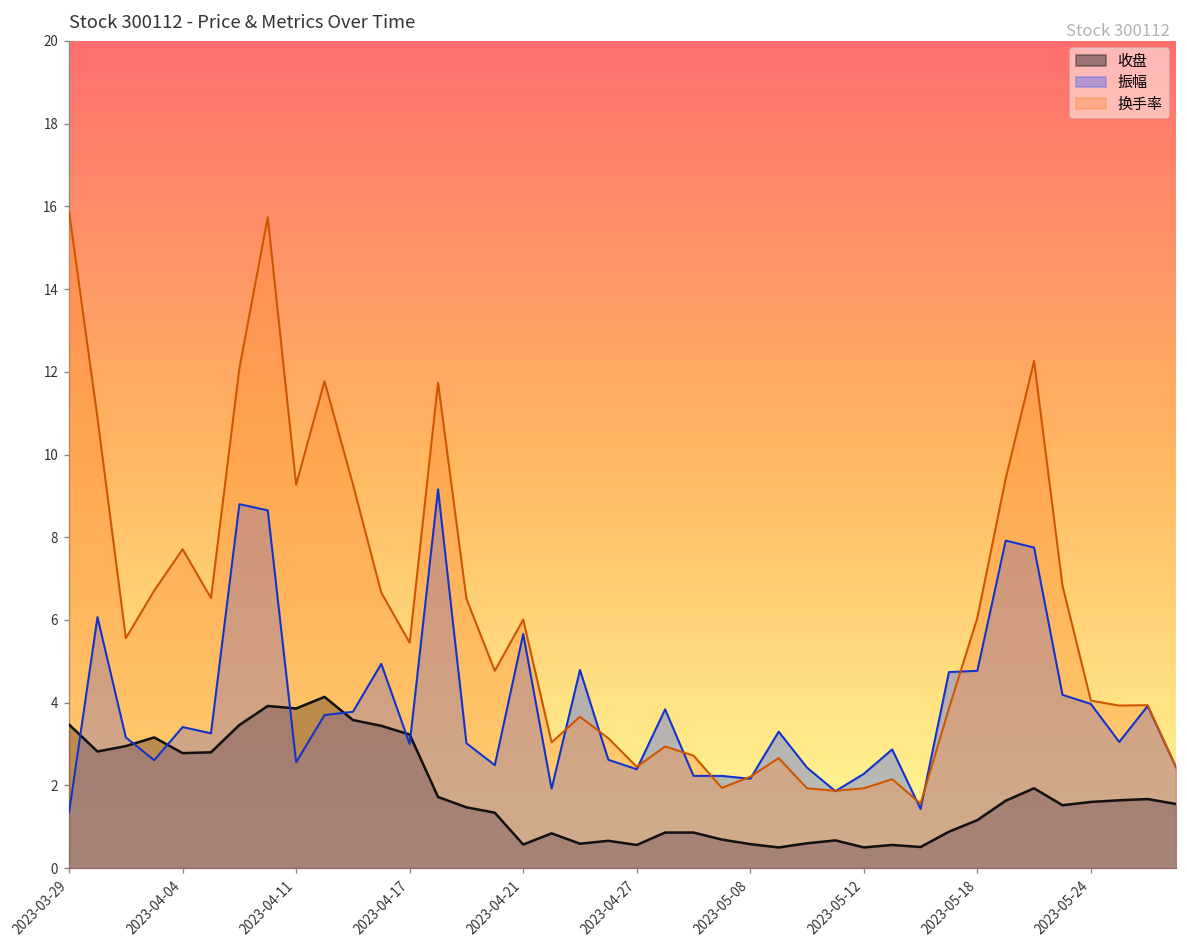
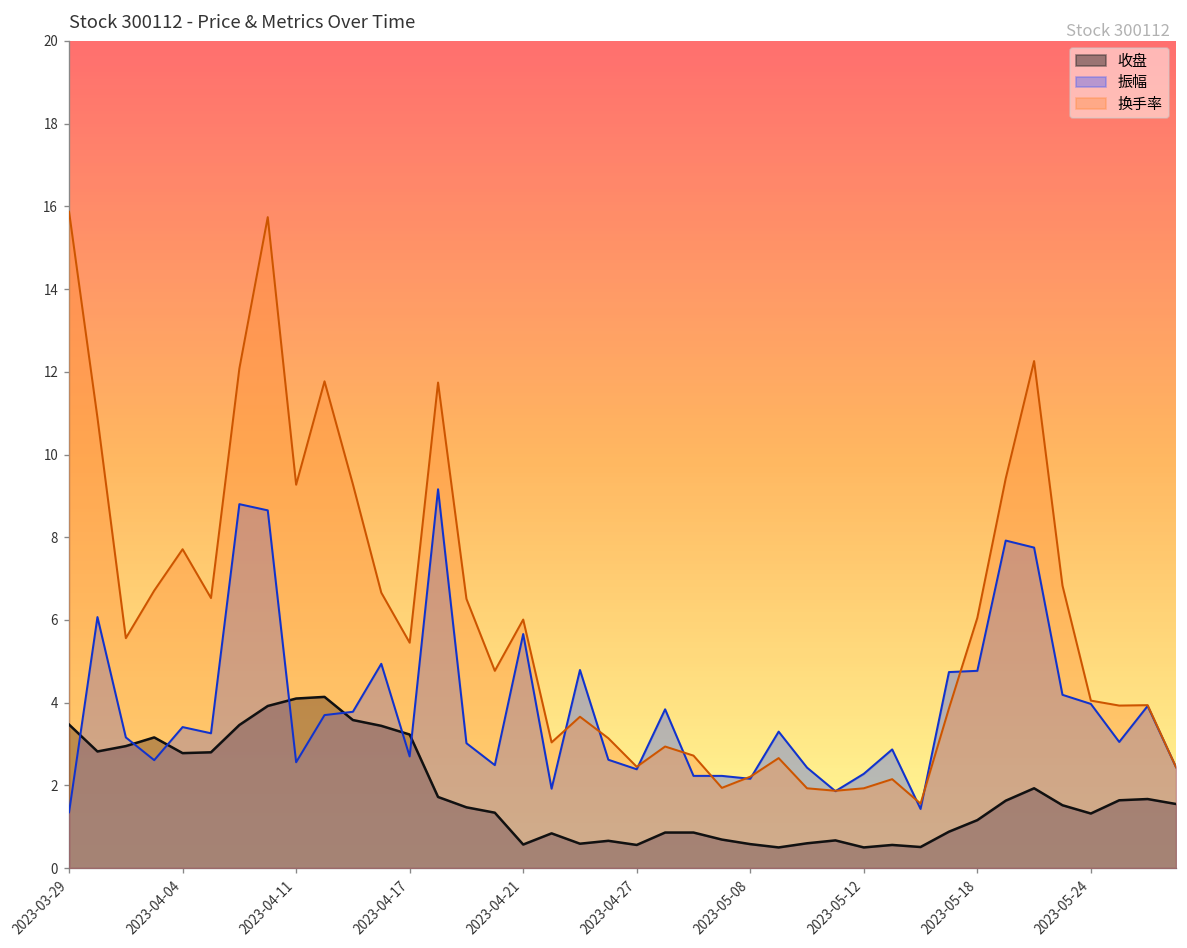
  {
    "收盘": {
      "2023-03-29": 3.5,
      "2023-04-04": 2.8,
-     "2023-04-11": 3.9,
+     "2023-04-11": 4.1,
      "2023-04-17": 3.2,
      "2023-04-21": 0.6,
      "2023-04-27": 0.6,
      "2023-05-08": 0.6,
      "2023-05-12": 0.5,
      "2023-05-18": 1.2,
-     "2023-05-24": 1.6
+     "2023-05-24": 1.3
    },
    "振幅": {
      "2023-03-29": 1.4,
      "2023-04-04": 3.4,
      "2023-04-11": 2.6,
-     "2023-04-17": 3.0,
+     "2023-04-17": 2.7,
      "2023-04-21": 5.7,
      "2023-05-12": 2.3,
      "2023-05-18": 4.8,
      "2023-05-24": 4.0
    },
    "换手率": {
      "2023-03-29": 15.9,
      "2023-04-04": 7.7,
      "2023-04-11": 9.3,
      "2023-04-17": 5.5,
      "2023-04-21": 6.0,
      "2023-05-12": 1.9,
      "2023-05-18": 6.1,
      "2023-05-24": 4.1
    }
  }
